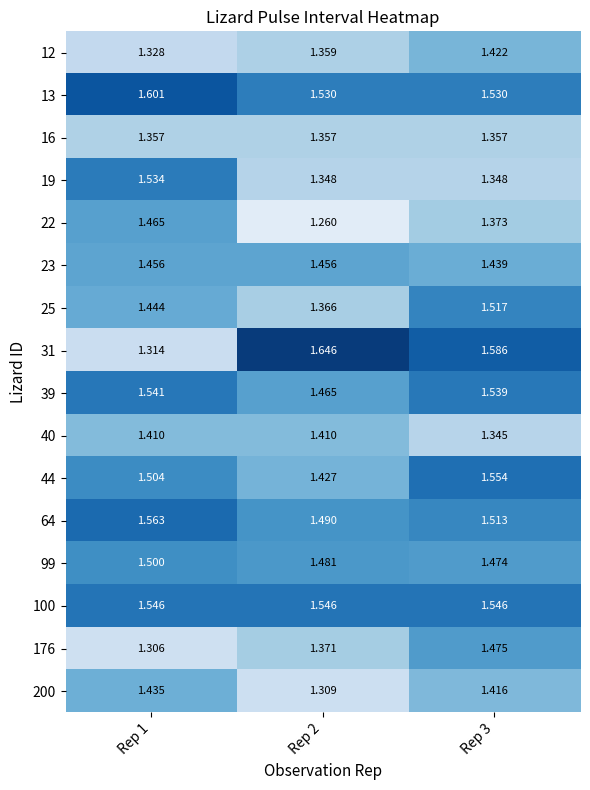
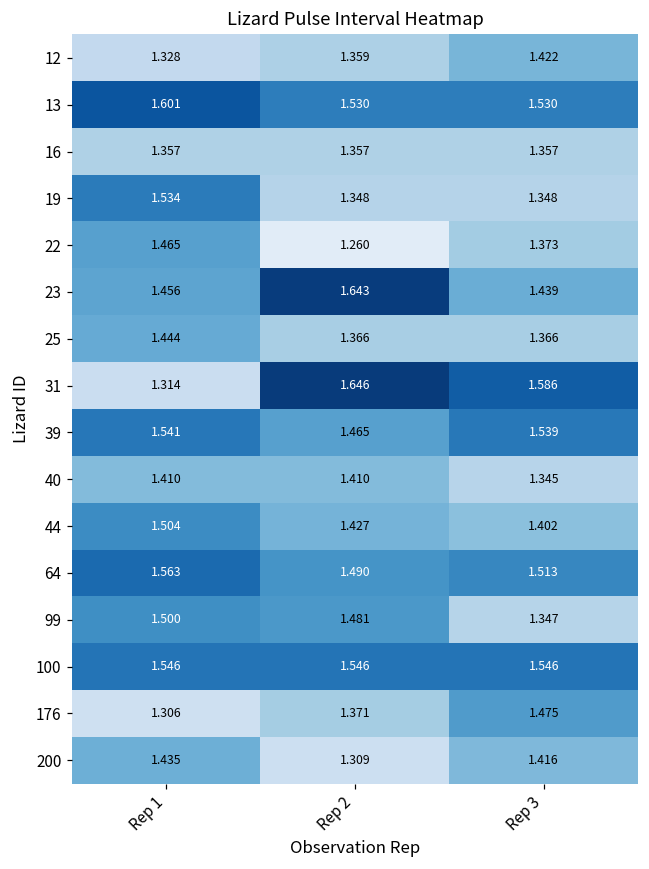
  {
    "12": {
      "Rep 1": 1.328,
      "Rep 2": 1.359,
      "Rep 3": 1.422
    },
    "13": {
      "Rep 1": 1.601,
      "Rep 2": 1.530,
      "Rep 3": 1.530
    },
    "16": {
      "Rep 1": 1.357,
      "Rep 2": 1.357,
      "Rep 3": 1.357
    },
    "19": {
      "Rep 1": 1.534,
      "Rep 2": 1.348,
      "Rep 3": 1.348
    },
    "22": {
      "Rep 1": 1.465,
      "Rep 2": 1.260,
      "Rep 3": 1.373
    },
    "23": {
      "Rep 1": 1.456,
-     "Rep 2": 1.456,
+     "Rep 2": 1.643,
      "Rep 3": 1.439
    },
    "25": {
      "Rep 1": 1.444,
      "Rep 2": 1.366,
-     "Rep 3": 1.517
+     "Rep 3": 1.366
    },
    "31": {
      "Rep 1": 1.314,
      "Rep 2": 1.646,
      "Rep 3": 1.586
    },
    "39": {
      "Rep 1": 1.541,
      "Rep 2": 1.465,
      "Rep 3": 1.539
    },
    "40": {
      "Rep 1": 1.410,
      "Rep 2": 1.410,
      "Rep 3": 1.345
    },
    "44": {
      "Rep 1": 1.504,
      "Rep 2": 1.427,
-     "Rep 3": 1.554
+     "Rep 3": 1.402
    },
    "64": {
      "Rep 1": 1.563,
      "Rep 2": 1.490,
      "Rep 3": 1.513
    },
    "99": {
      "Rep 1": 1.500,
      "Rep 2": 1.481,
-     "Rep 3": 1.474
+     "Rep 3": 1.347
    },
    "100": {
      "Rep 1": 1.546,
      "Rep 2": 1.546,
      "Rep 3": 1.546
    },
    "176": {
      "Rep 1": 1.306,
      "Rep 2": 1.371,
      "Rep 3": 1.475
    },
    "200": {
      "Rep 1": 1.435,
      "Rep 2": 1.309,
      "Rep 3": 1.416
    }
  }
